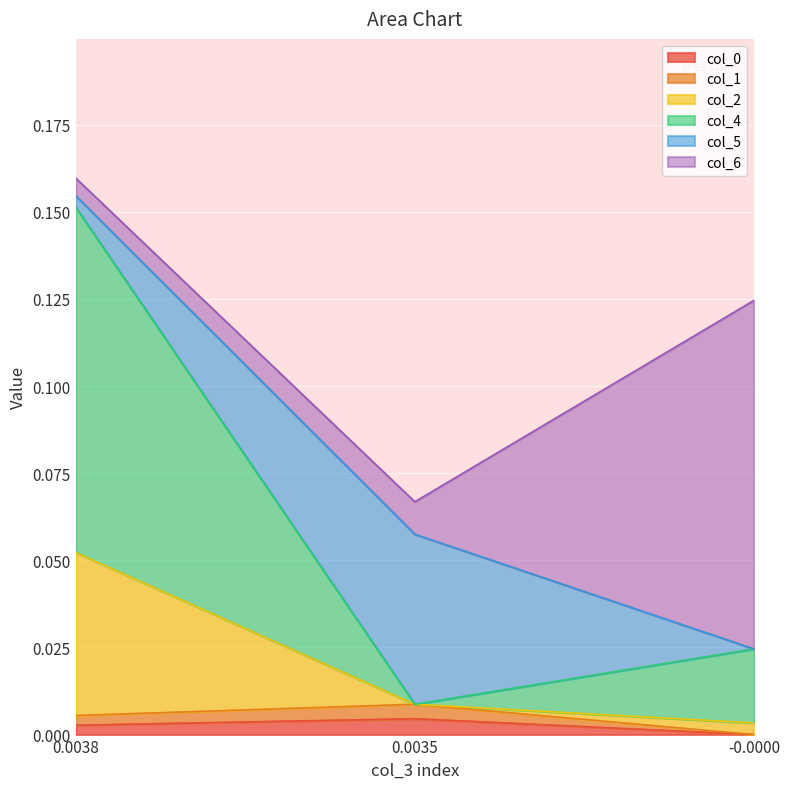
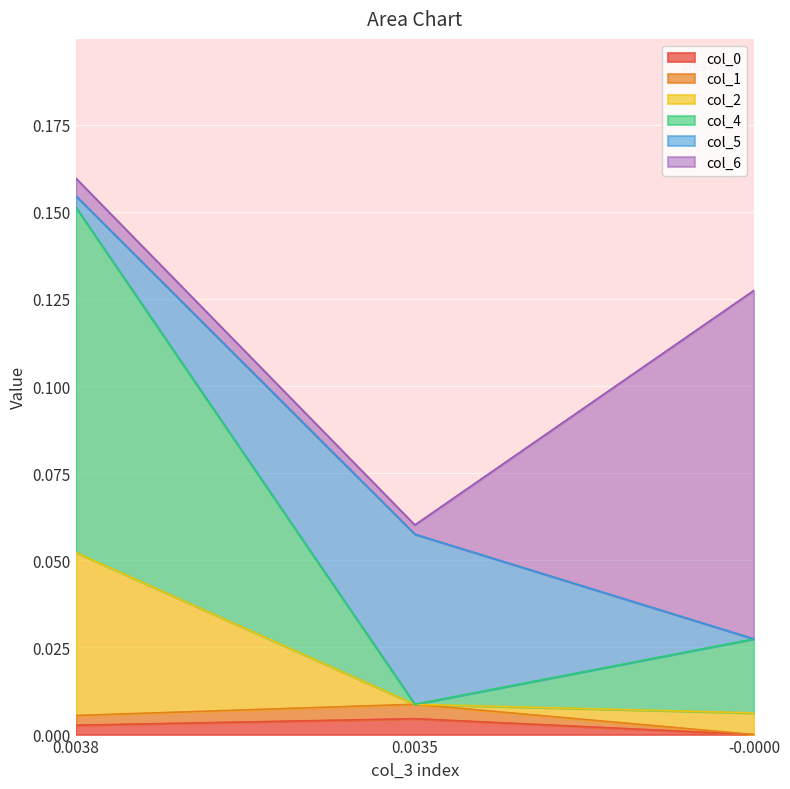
  {
    "col_2": {
      "0.0038": 0.047,
-     "-0.0000": 0.003
+     "-0.0000": 0.006
    },
    "col_4": {
      "0.0038": 0.099
    },
    "col_5": {
      "0.0038": 0.003,
      "0.0035": 0.049
    },
    "col_6": {
      "0.0038": 0.005,
-     "0.0035": 0.009,
+     "0.0035": 0.003,
      "-0.0000": 0.100
    }
  }
